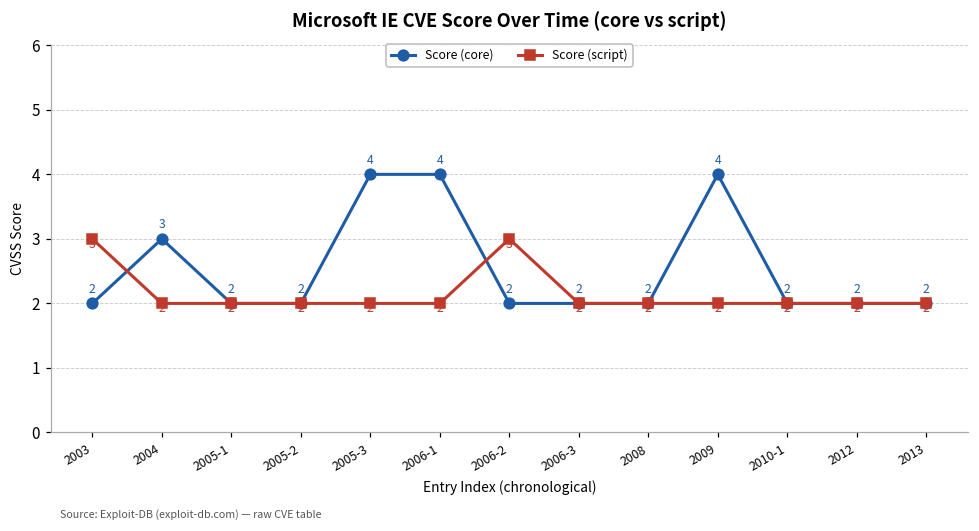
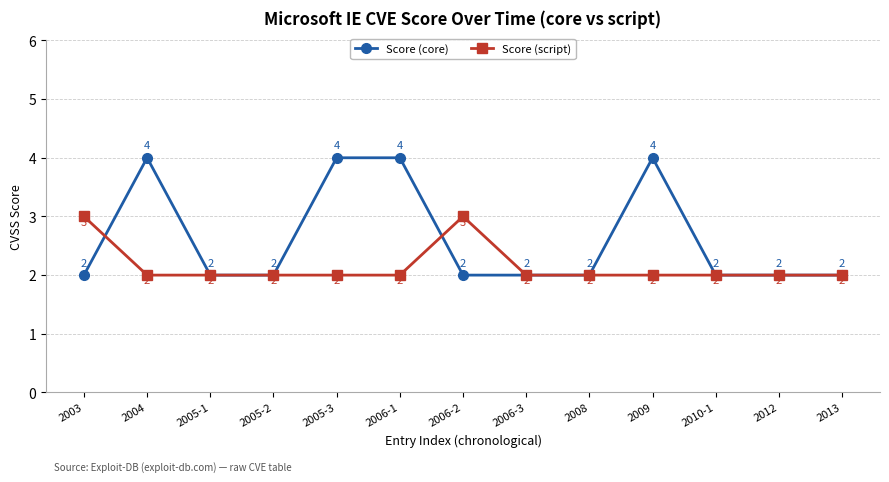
  {
    "Score (core)": {
      "2003": 2,
-     "2004": 3,
+     "2004": 4,
      "2005-3": 4,
      "2006-1": 4,
      "2006-2": 2,
      "2009": 4
    },
    "Score (script)": {
      "2003": 3.0,
      "2004": 2.0,
      "2005-3": 2.0,
      "2006-1": 2.0,
      "2006-2": 3.0,
      "2009": 2.0
    }
  }
